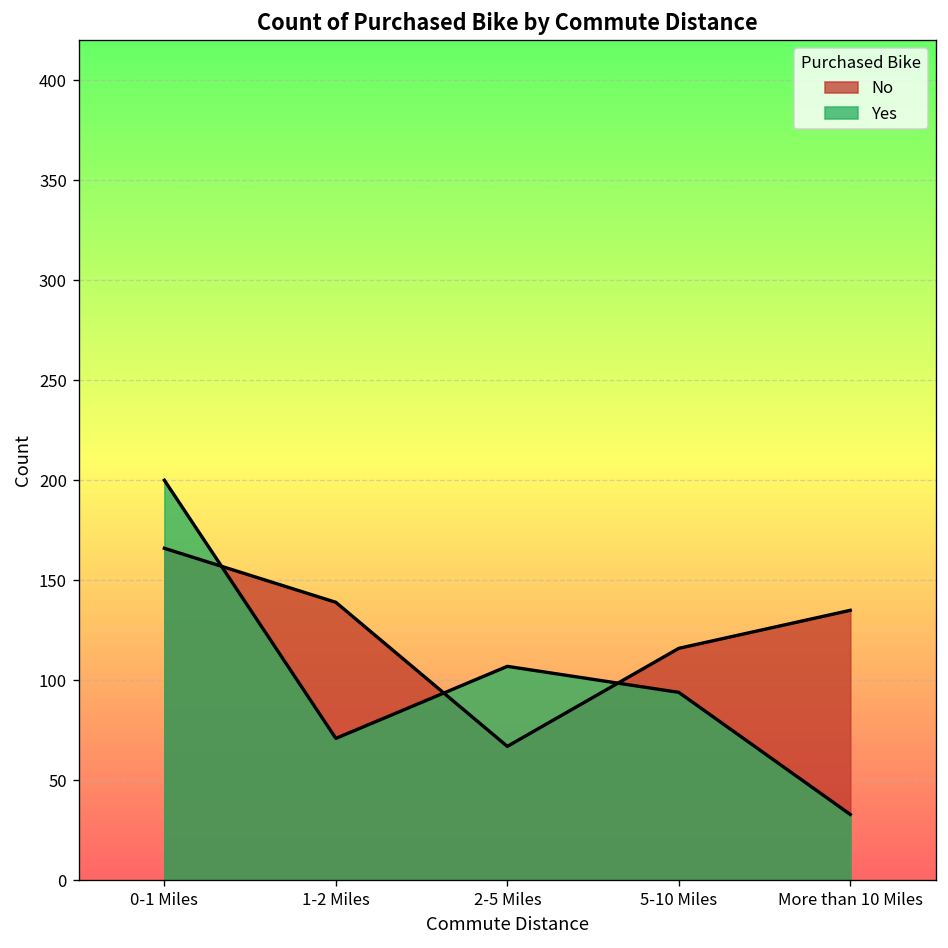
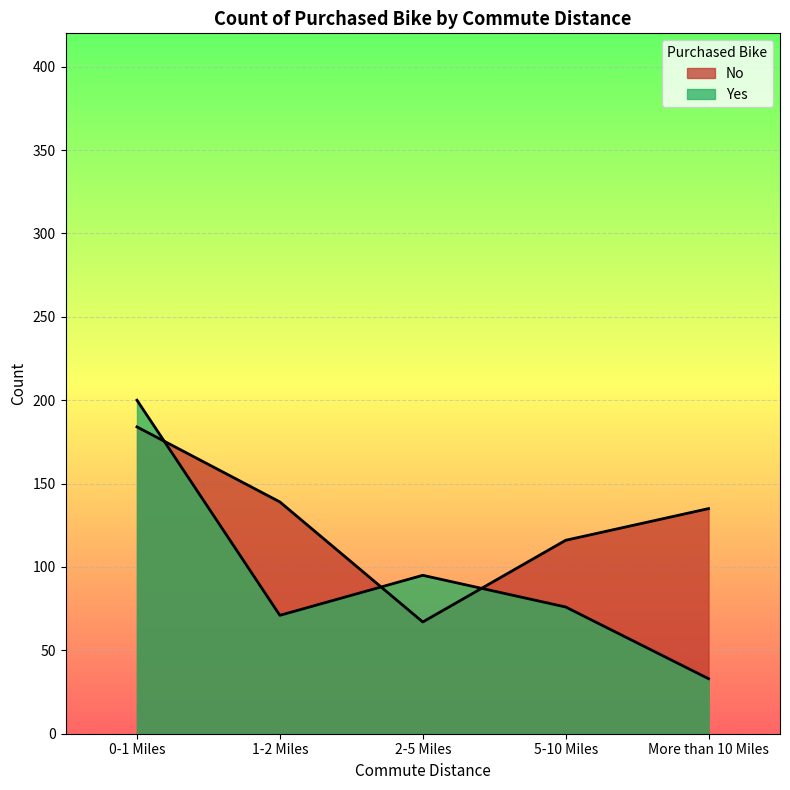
  {
    "No": {
-     "0-1 Miles": 166,
+     "0-1 Miles": 184,
      "1-2 Miles": 139,
      "2-5 Miles": 67,
      "5-10 Miles": 116,
      "More than 10 Miles": 135
    },
    "Yes": {
      "0-1 Miles": 200,
      "1-2 Miles": 71,
-     "2-5 Miles": 107,
-     "5-10 Miles": 94,
+     "2-5 Miles": 95,
+     "5-10 Miles": 76,
      "More than 10 Miles": 33
    }
  }
